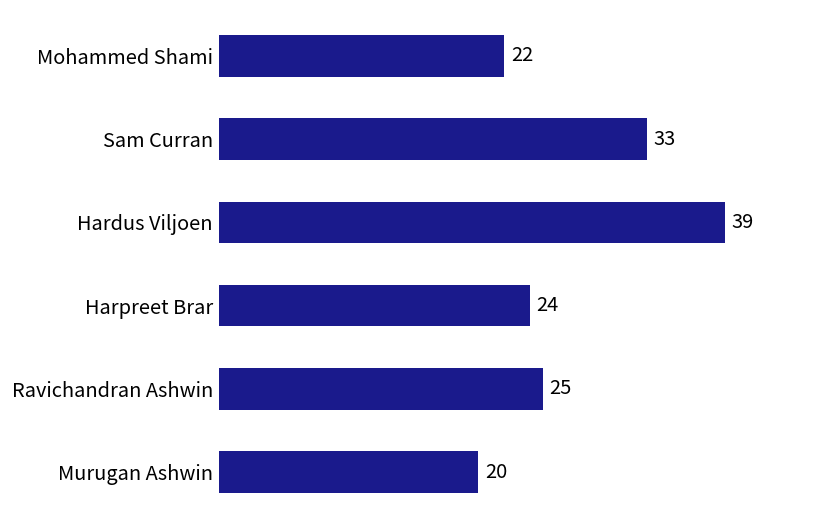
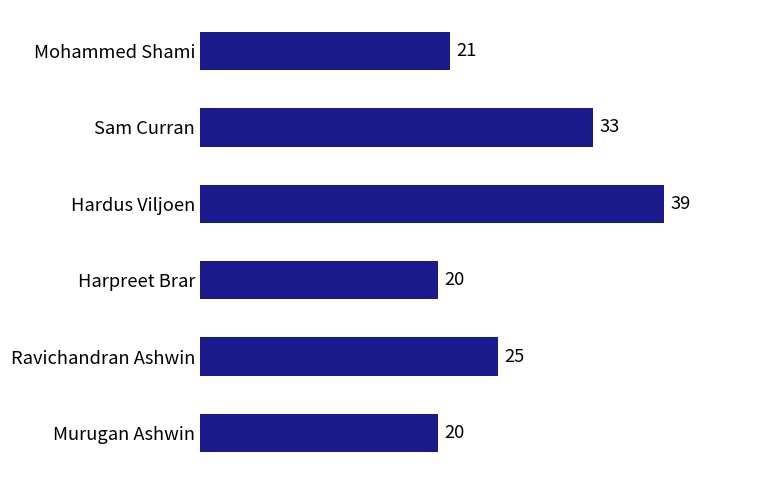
  {
-   "Mohammed Shami": 22,
+   "Mohammed Shami": 21,
    "Sam Curran": 33,
    "Hardus Viljoen": 39,
-   "Harpreet Brar": 24,
+   "Harpreet Brar": 20,
    "Ravichandran Ashwin": 25,
    "Murugan Ashwin": 20
  }
